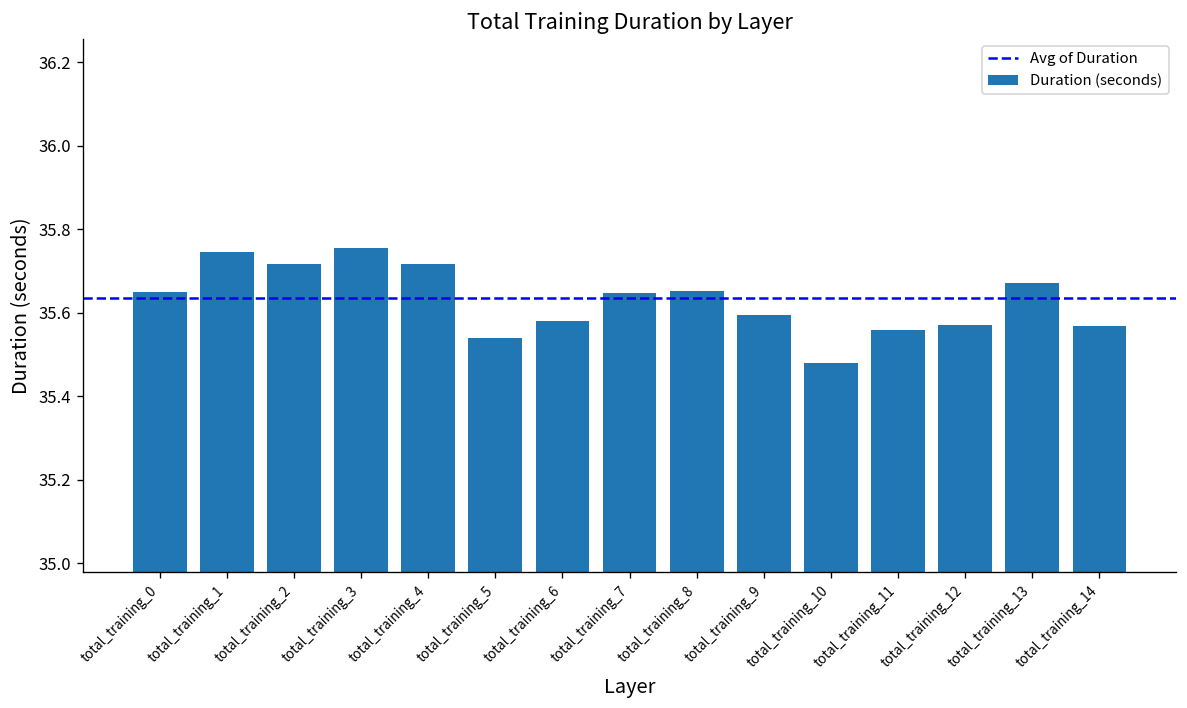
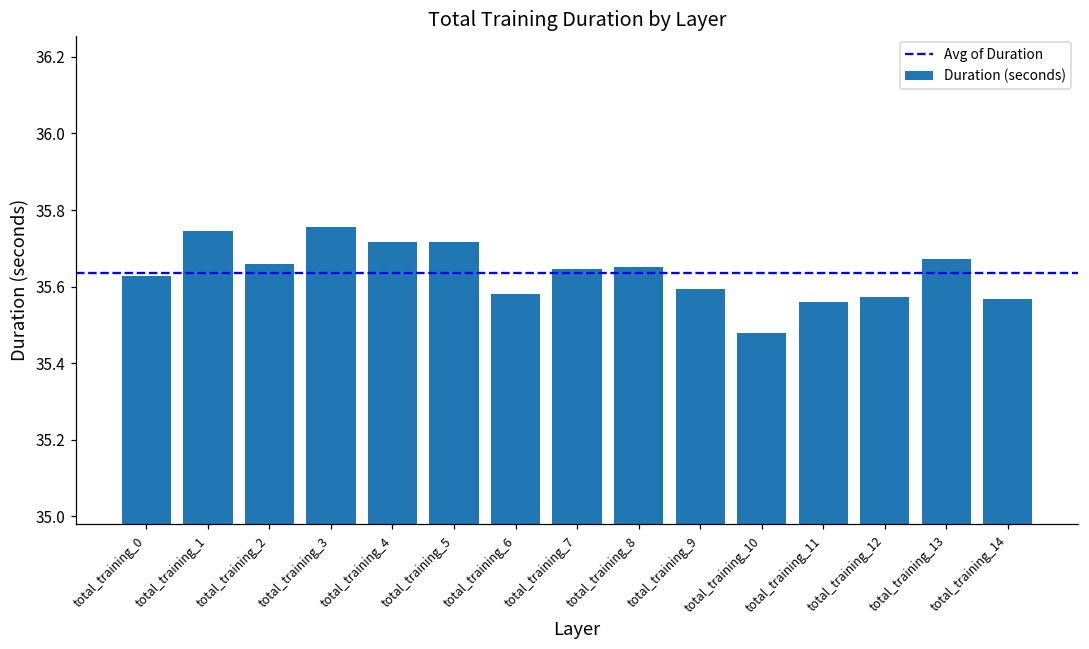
  {
-   "total_training_0": 35.65,
+   "total_training_0": 35.63,
    "total_training_1": 35.75,
-   "total_training_2": 35.72,
+   "total_training_2": 35.66,
    "total_training_3": 35.76,
    "total_training_4": 35.72,
-   "total_training_5": 35.54,
+   "total_training_5": 35.72,
    "total_training_6": 35.58,
    "total_training_7": 35.65,
    "total_training_8": 35.65,
    "total_training_9": 35.59,
    "total_training_10": 35.48,
    "total_training_11": 35.56,
    "total_training_12": 35.57,
    "total_training_13": 35.67,
    "total_training_14": 35.57
  }
